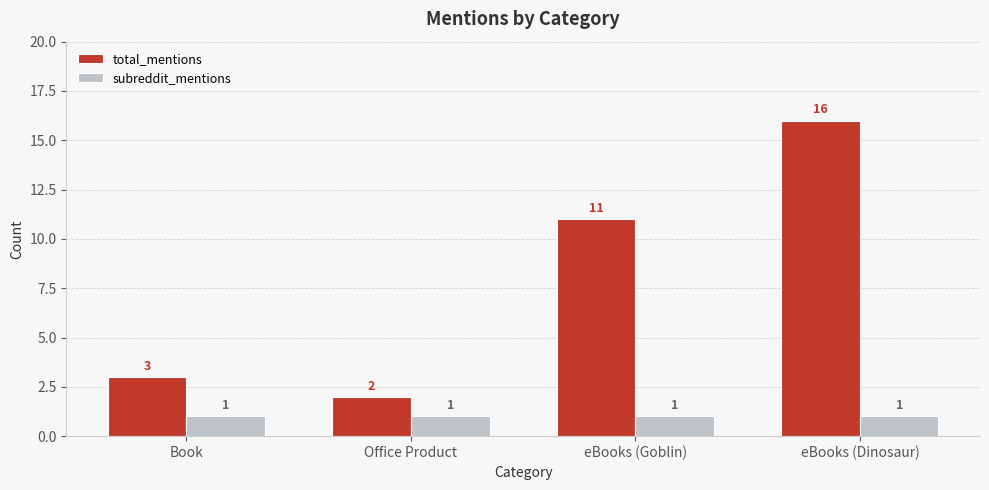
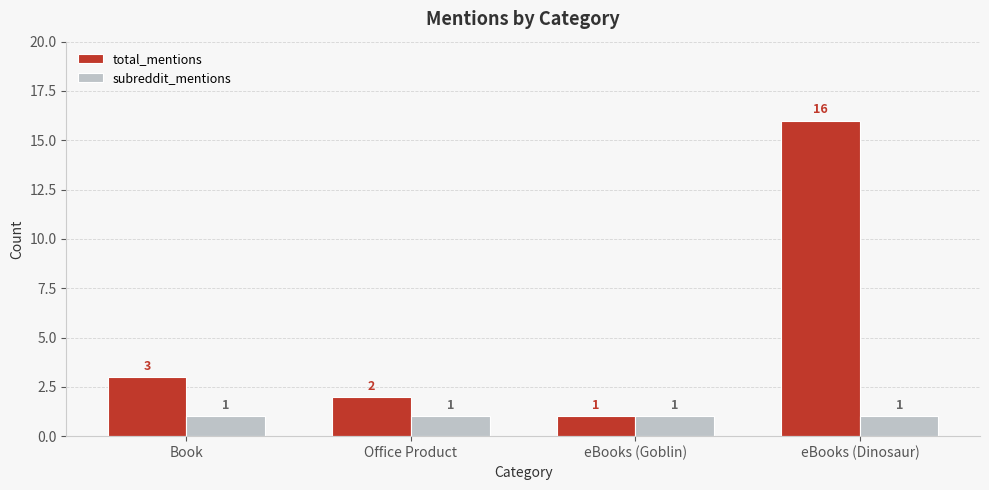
  {
    "total_mentions": {
      "Book": 3,
      "Office Product": 2,
-     "eBooks (Goblin)": 11,
+     "eBooks (Goblin)": 1,
      "eBooks (Dinosaur)": 16
    },
    "subreddit_mentions": {
      "Book": 1,
      "Office Product": 1,
      "eBooks (Goblin)": 1,
      "eBooks (Dinosaur)": 1
    }
  }
